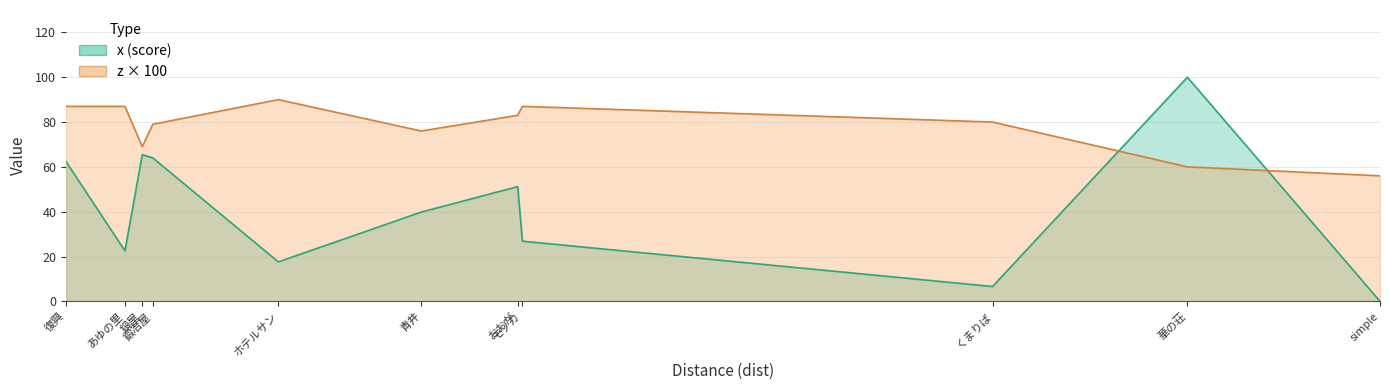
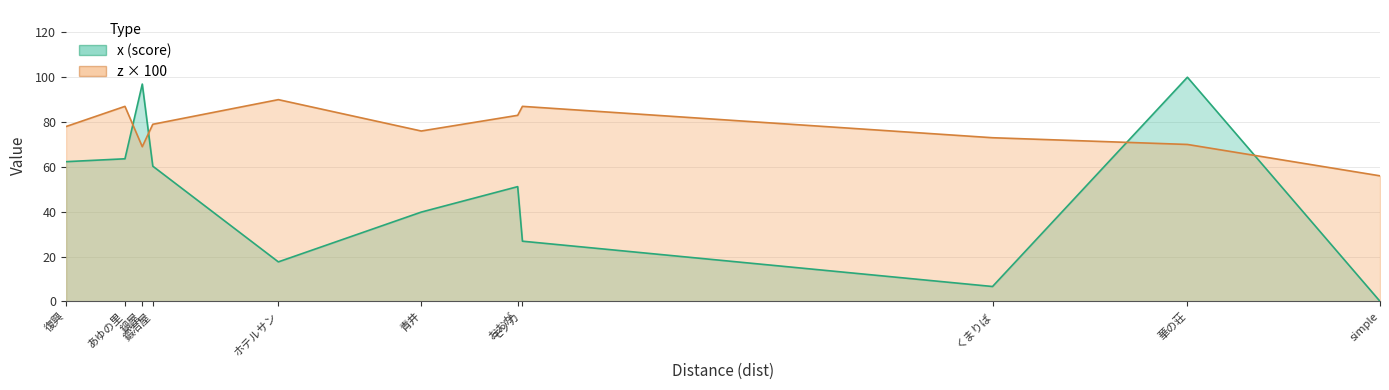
  {
    "x (score)": {
      "復興": 62,
-     "あゆの里": 22,
-     "鍋屋": 65,
-     "鍛冶屋": 64,
+     "あゆの里": 64,
+     "鍋屋": 97,
+     "鍛冶屋": 60,
      "ホテルサン": 18,
      "青井": 40,
      "おおが": 51,
      "モゾカ": 27,
      "くまりば": 7,
      "華の荘": 100,
      "simple": 0
    },
    "z × 100": {
-     "復興": 87,
+     "復興": 78,
      "あゆの里": 87,
      "鍋屋": 69,
      "鍛冶屋": 79,
      "ホテルサン": 90,
      "青井": 76,
      "おおが": 83,
      "モゾカ": 87,
-     "くまりば": 80,
-     "華の荘": 60,
+     "くまりば": 73,
+     "華の荘": 70,
      "simple": 56
    }
  }
